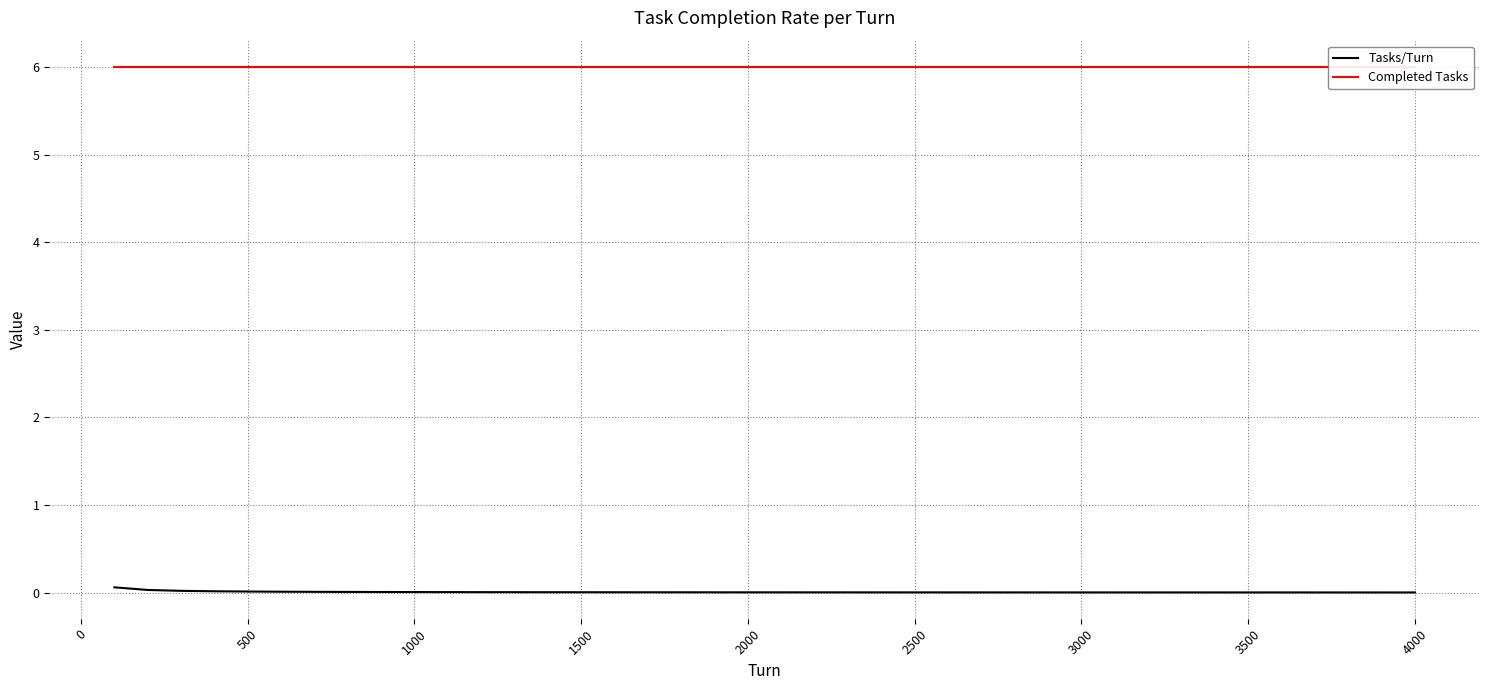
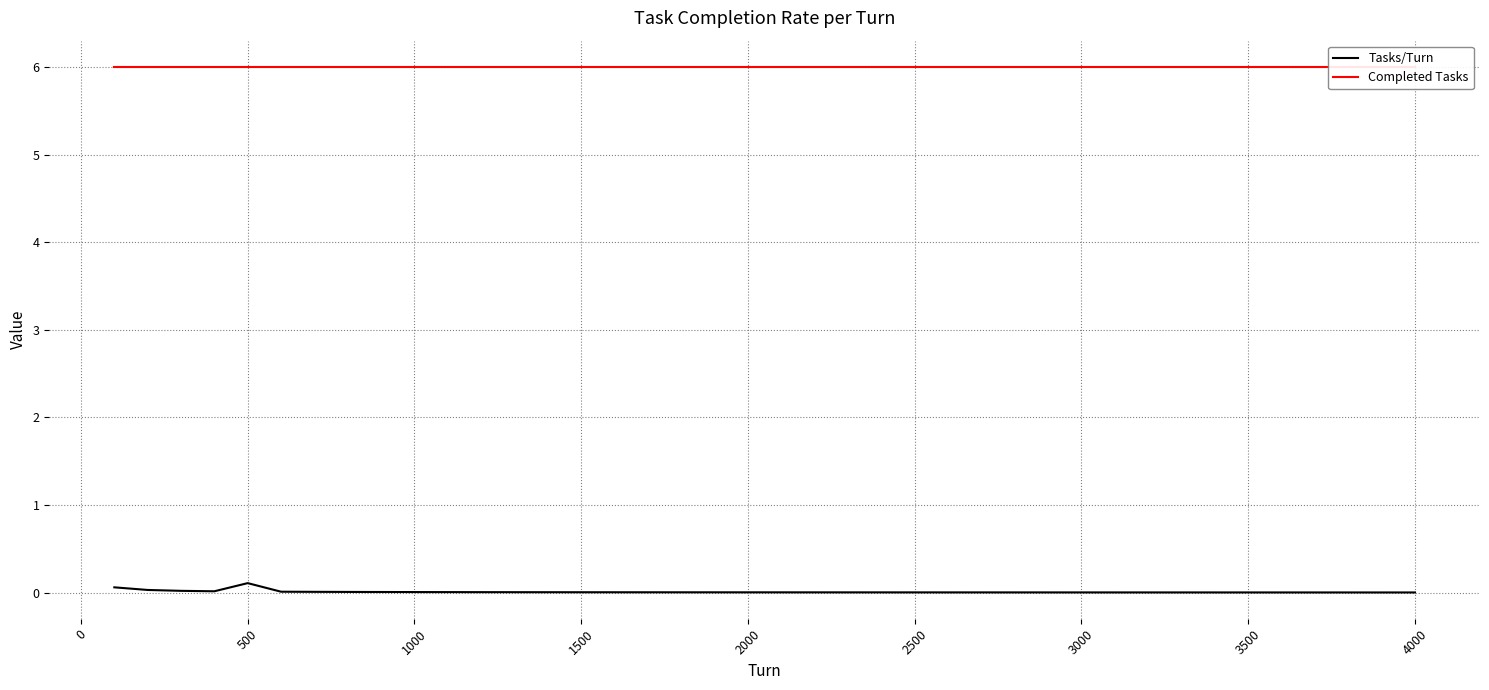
  {
    "Tasks/Turn": {
-     "500": 0.0,
+     "500": 0.1,
      "1000": 0.0,
      "1500": 0.0,
      "2000": 0.0,
      "2500": 0.0,
      "3000": 0.0,
      "3500": 0.0,
      "4000": 0.0
    },
    "Completed Tasks": {
      "500": 6.0,
      "1000": 6.0,
      "1500": 6.0,
      "2000": 6.0,
      "2500": 6.0,
      "3000": 6.0,
      "3500": 6.0
    }
  }
